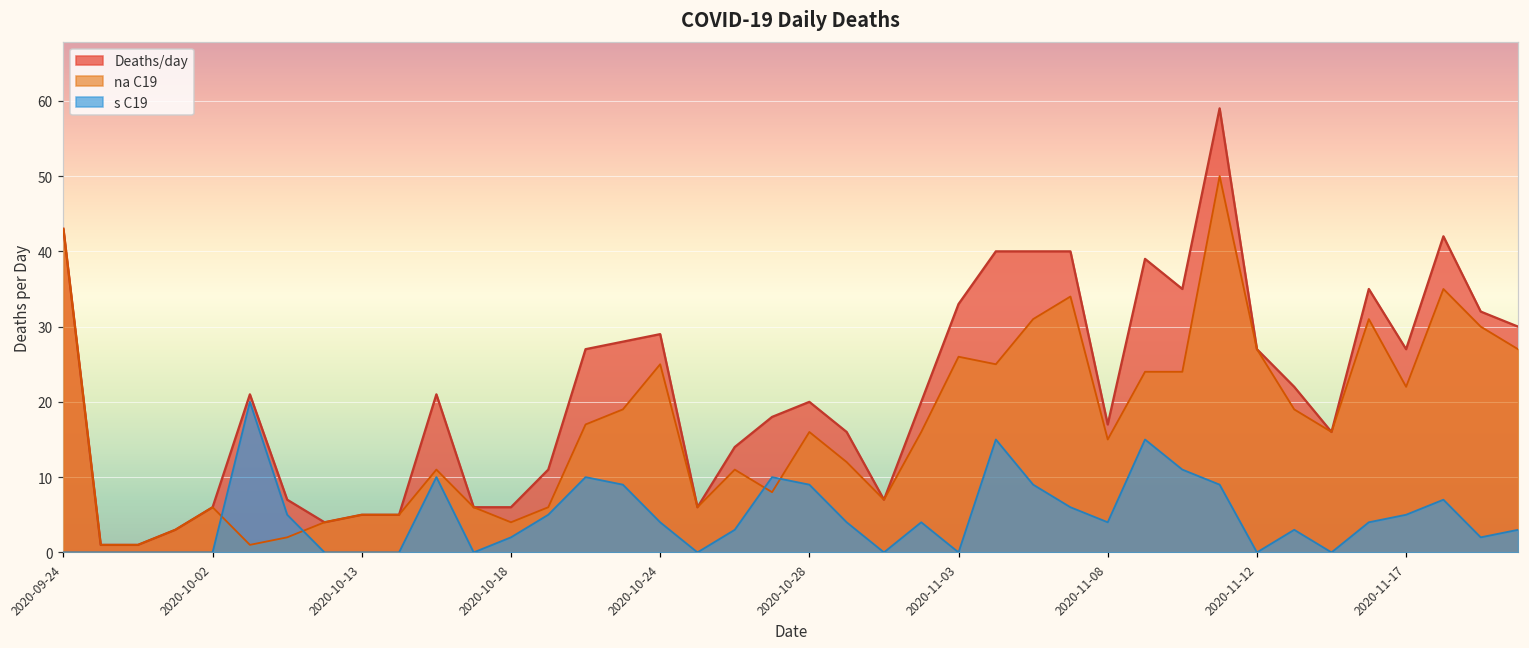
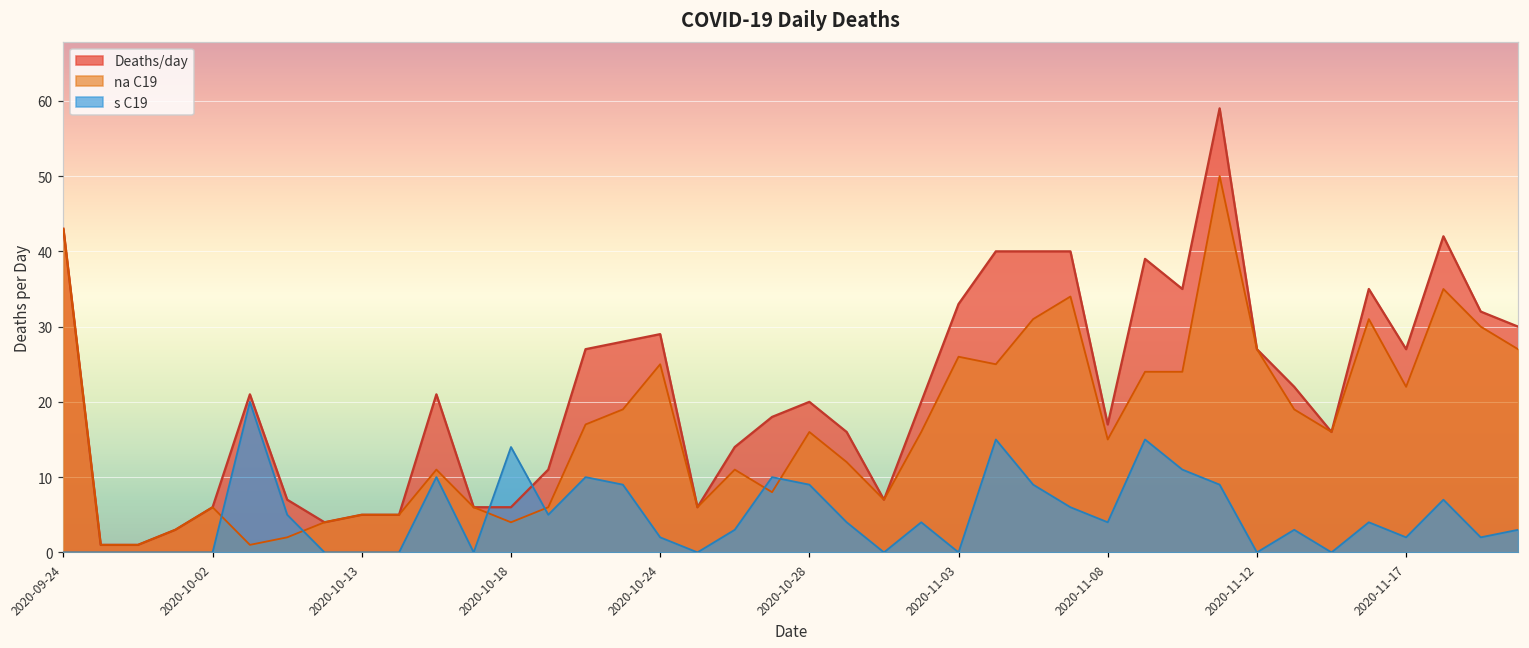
  {
    "s C19": {
      "2020-09-24": 0,
      "2020-10-02": 0,
      "2020-10-13": 0,
-     "2020-10-18": 2,
-     "2020-10-24": 4,
+     "2020-10-18": 14,
+     "2020-10-24": 2,
      "2020-10-28": 9,
      "2020-11-03": 0,
      "2020-11-08": 4,
      "2020-11-12": 0,
-     "2020-11-17": 5
+     "2020-11-17": 2
    }
  }
